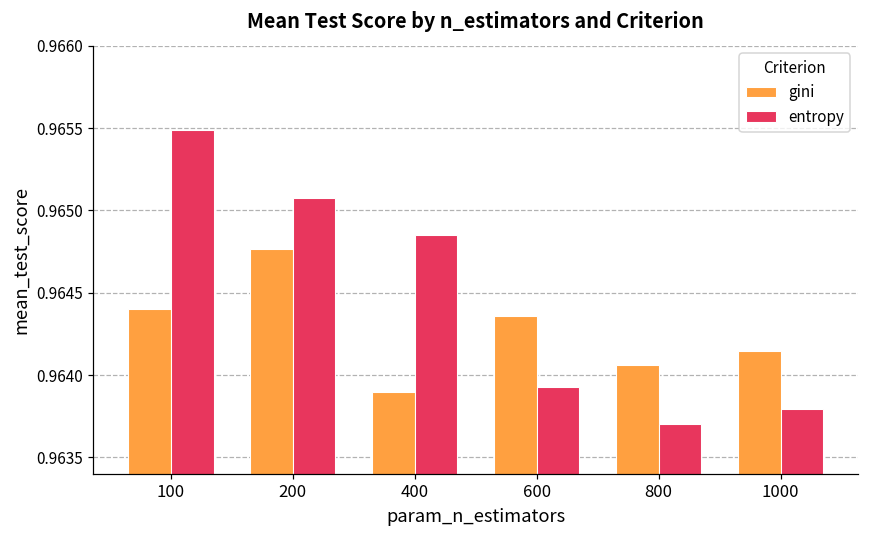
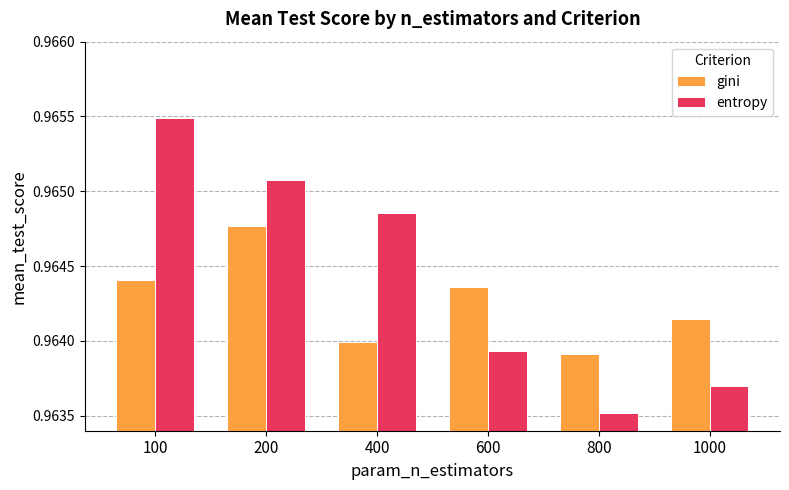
  {
    "gini": {
      "100": 0.96440,
      "200": 0.96477,
-     "400": 0.96390,
+     "400": 0.96399,
      "600": 0.96436,
-     "800": 0.96406,
+     "800": 0.96391,
      "1000": 0.96414
    },
    "entropy": {
      "100": 0.96549,
      "200": 0.96508,
      "400": 0.96485,
      "600": 0.96393,
-     "800": 0.96370,
-     "1000": 0.96379
+     "800": 0.96352,
+     "1000": 0.96370
    }
  }
